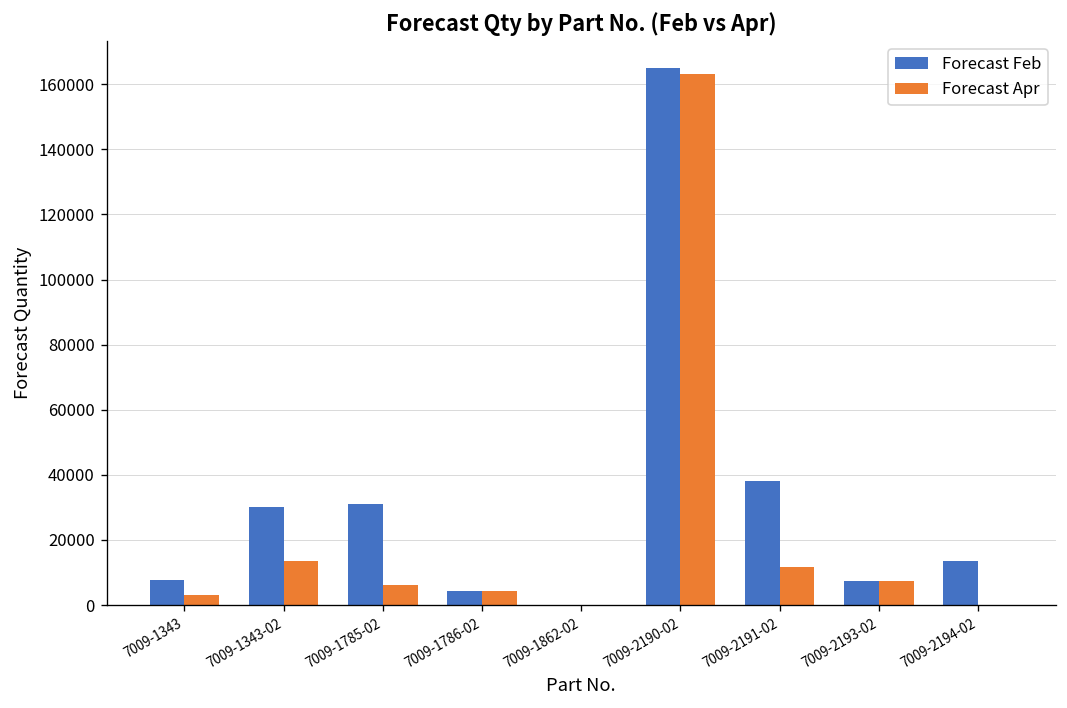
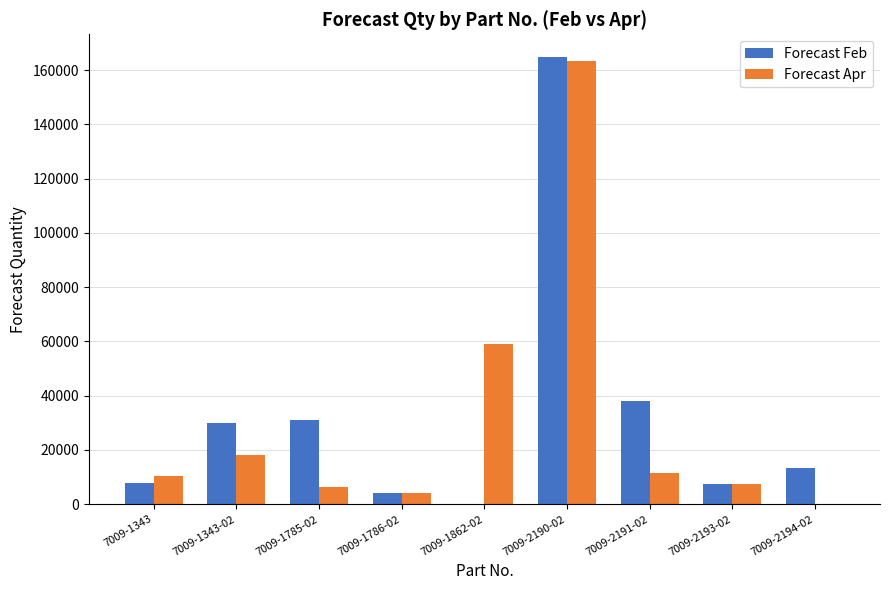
  {
    "Forecast Feb": {
      "7009-1343": 8000,
      "7009-1343-02": 30000,
      "7009-1785-02": 31000,
      "7009-1786-02": 4000,
      "7009-1862-02": 0,
      "7009-2190-02": 165000,
      "7009-2191-02": 38000,
      "7009-2193-02": 8000,
      "7009-2194-02": 13000
    },
    "Forecast Apr": {
-     "7009-1343": 3000,
-     "7009-1343-02": 13000,
+     "7009-1343": 10000,
+     "7009-1343-02": 18000,
      "7009-1785-02": 6000,
      "7009-1786-02": 4000,
-     "7009-1862-02": 0,
+     "7009-1862-02": 59000,
      "7009-2190-02": 163000,
      "7009-2191-02": 12000,
      "7009-2193-02": 8000,
      "7009-2194-02": 0
    }
  }
